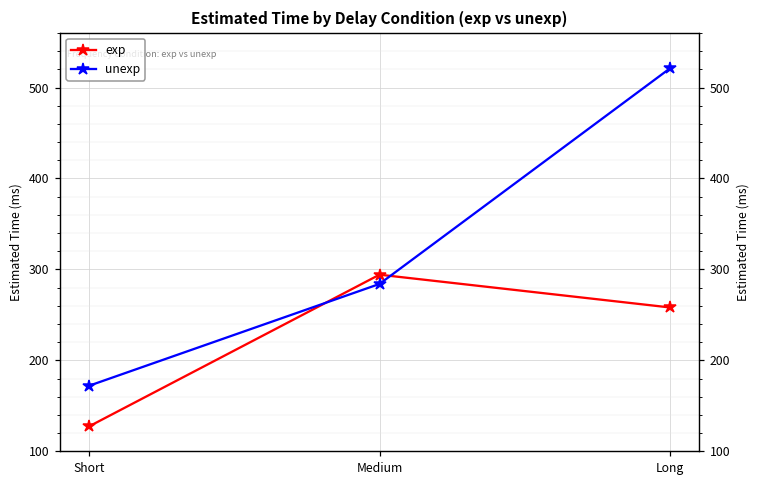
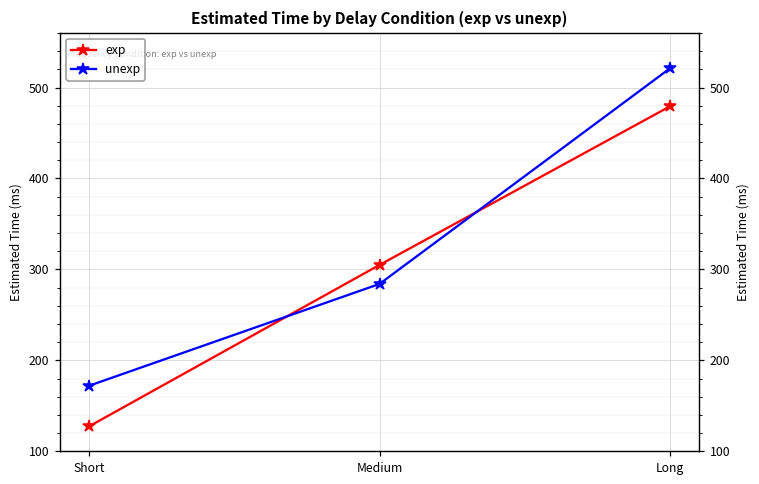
  {
    "exp": {
      "Short": 130,
-     "Medium": 290,
-     "Long": 260
+     "Medium": 300,
+     "Long": 480
    },
    "unexp": {
      "Short": 170,
      "Medium": 280,
      "Long": 520
    }
  }
